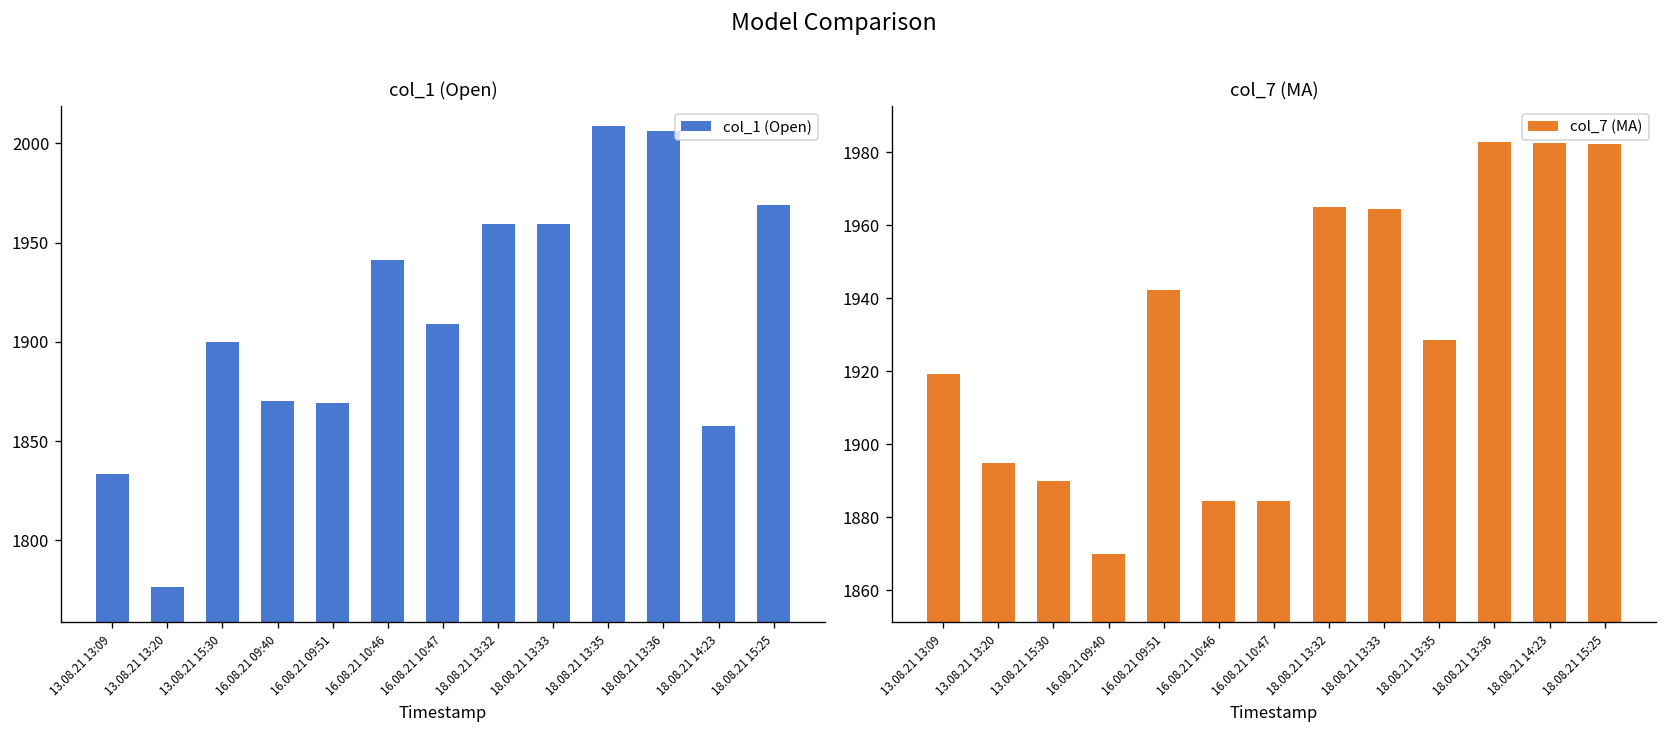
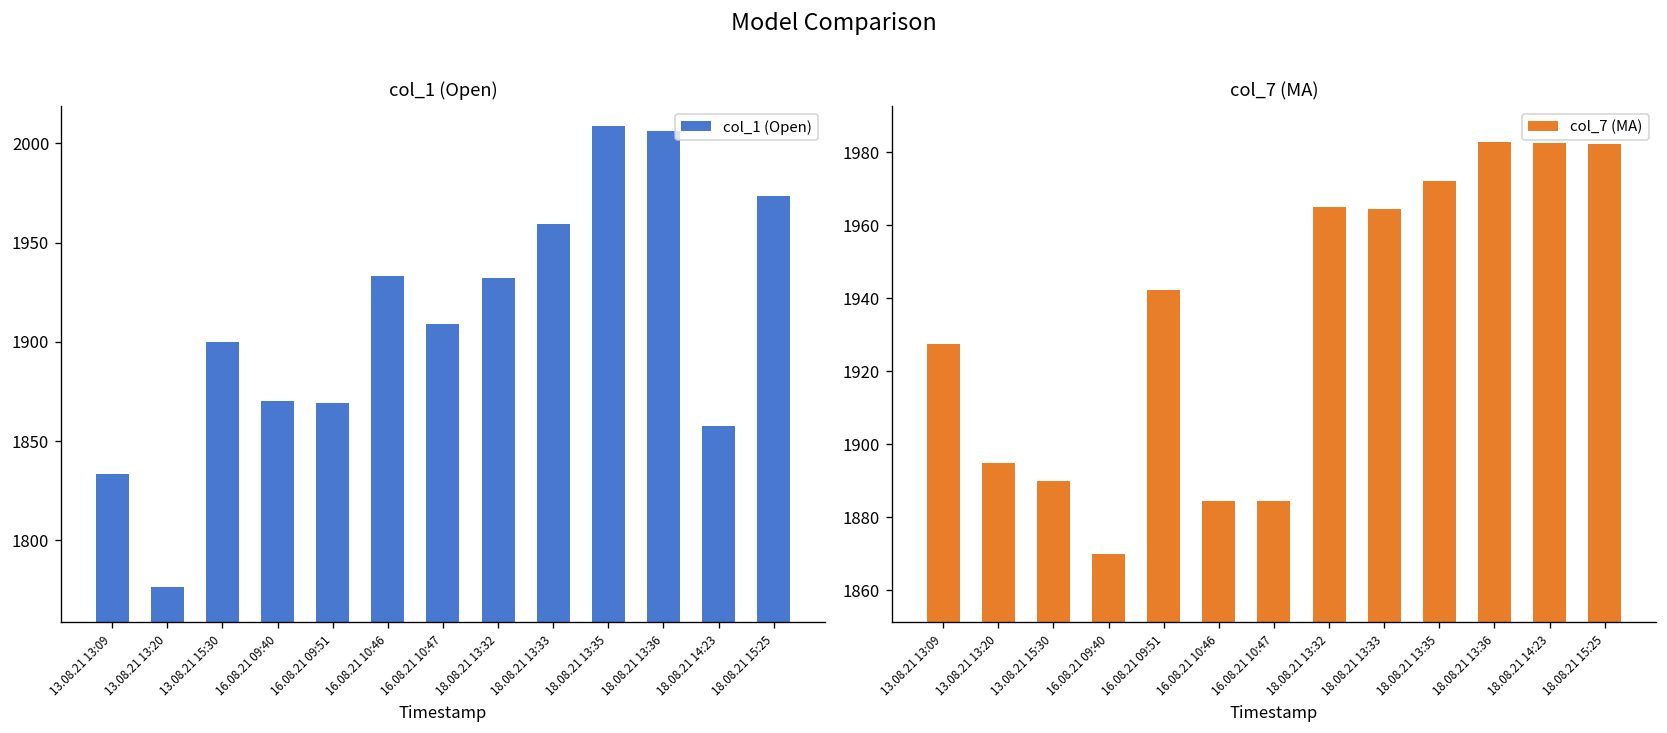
  {
    "col_1 (Open)": {
      "13.08.21 13:09": 1834,
      "13.08.21 13:20": 1776,
      "13.08.21 15:30": 1900,
      "16.08.21 09:40": 1870,
      "16.08.21 09:51": 1869,
-     "16.08.21 10:46": 1941,
+     "16.08.21 10:46": 1933,
      "16.08.21 10:47": 1909,
-     "18.08.21 13:32": 1960,
+     "18.08.21 13:32": 1932,
      "18.08.21 13:33": 1960,
      "18.08.21 13:35": 2009,
      "18.08.21 13:36": 2006,
      "18.08.21 14:23": 1858,
-     "18.08.21 15:25": 1969
+     "18.08.21 15:25": 1974
    },
    "col_7 (MA)": {
-     "13.08.21 13:09": 1919,
+     "13.08.21 13:09": 1927,
      "13.08.21 13:20": 1895,
      "13.08.21 15:30": 1890,
      "16.08.21 09:40": 1870,
      "16.08.21 09:51": 1942,
      "16.08.21 10:46": 1884,
      "16.08.21 10:47": 1884,
      "18.08.21 13:32": 1965,
      "18.08.21 13:33": 1964,
-     "18.08.21 13:35": 1928,
+     "18.08.21 13:35": 1972,
      "18.08.21 13:36": 1983,
      "18.08.21 14:23": 1982,
      "18.08.21 15:25": 1982
    }
  }
